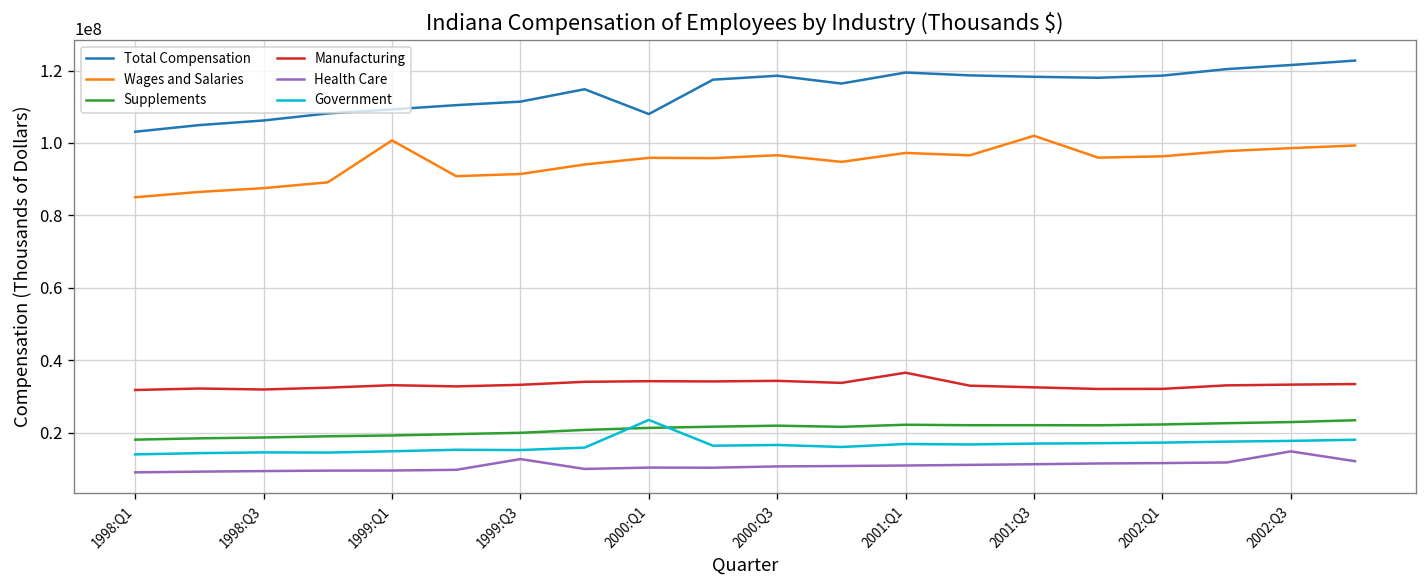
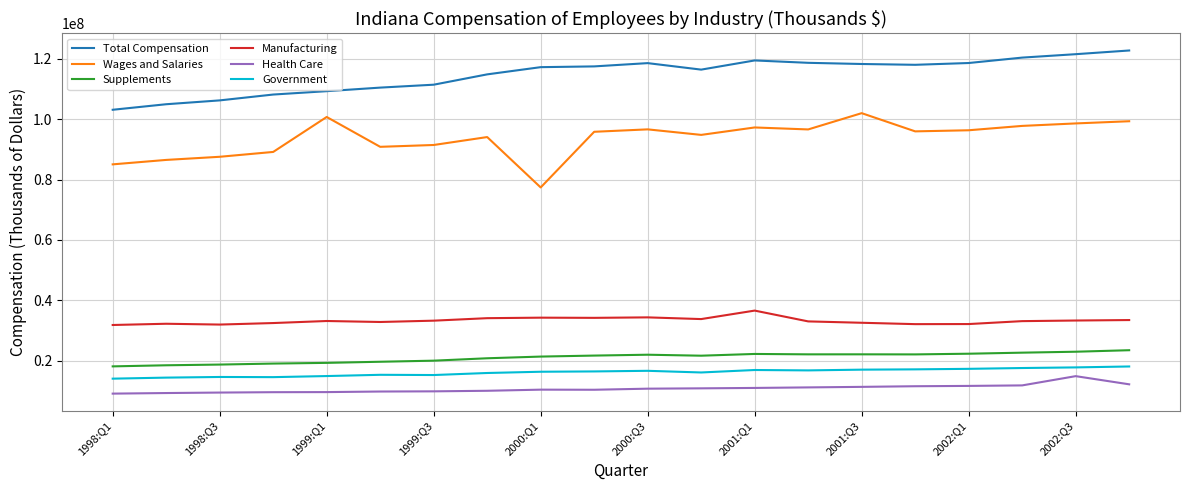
  {
    "Total Compensation": {
      "1998:Q1": 103000000,
      "1998:Q3": 106000000,
      "1999:Q1": 109000000,
      "1999:Q3": 111000000,
-     "2000:Q1": 108000000,
+     "2000:Q1": 117000000,
      "2000:Q3": 119000000,
      "2001:Q1": 119000000,
      "2001:Q3": 118000000,
      "2002:Q1": 119000000,
      "2002:Q3": 122000000
    },
    "Wages and Salaries": {
      "1998:Q1": 85000000,
      "1998:Q3": 88000000,
      "1999:Q1": 101000000,
      "1999:Q3": 91000000,
-     "2000:Q1": 96000000,
+     "2000:Q1": 77000000,
      "2000:Q3": 97000000,
      "2001:Q1": 97000000,
      "2001:Q3": 102000000,
      "2002:Q1": 96000000,
      "2002:Q3": 99000000
    },
    "Supplements": {
      "1998:Q1": 18000000,
      "1998:Q3": 19000000,
      "1999:Q1": 19000000,
      "1999:Q3": 20000000,
      "2000:Q1": 21000000,
      "2000:Q3": 22000000,
      "2001:Q1": 22000000,
      "2001:Q3": 22000000,
      "2002:Q1": 22000000,
      "2002:Q3": 23000000
    },
    "Manufacturing": {
      "1998:Q1": 32000000,
      "1998:Q3": 32000000,
      "1999:Q1": 33000000,
      "1999:Q3": 33000000,
      "2000:Q1": 34000000,
      "2000:Q3": 34000000,
      "2001:Q1": 37000000,
      "2001:Q3": 33000000,
      "2002:Q1": 32000000,
      "2002:Q3": 33000000
    },
    "Health Care": {
      "1998:Q1": 9000000,
      "1998:Q3": 9000000,
      "1999:Q1": 10000000,
-     "1999:Q3": 13000000,
+     "1999:Q3": 10000000,
      "2000:Q1": 10000000,
      "2000:Q3": 11000000,
      "2001:Q1": 11000000,
      "2001:Q3": 11000000,
      "2002:Q1": 12000000,
      "2002:Q3": 15000000
    },
    "Government": {
      "1998:Q1": 14000000,
      "1998:Q3": 15000000,
      "1999:Q1": 15000000,
      "1999:Q3": 15000000,
-     "2000:Q1": 24000000,
+     "2000:Q1": 16000000,
      "2000:Q3": 17000000,
      "2001:Q1": 17000000,
      "2001:Q3": 17000000,
      "2002:Q1": 17000000,
      "2002:Q3": 18000000
    }
  }
